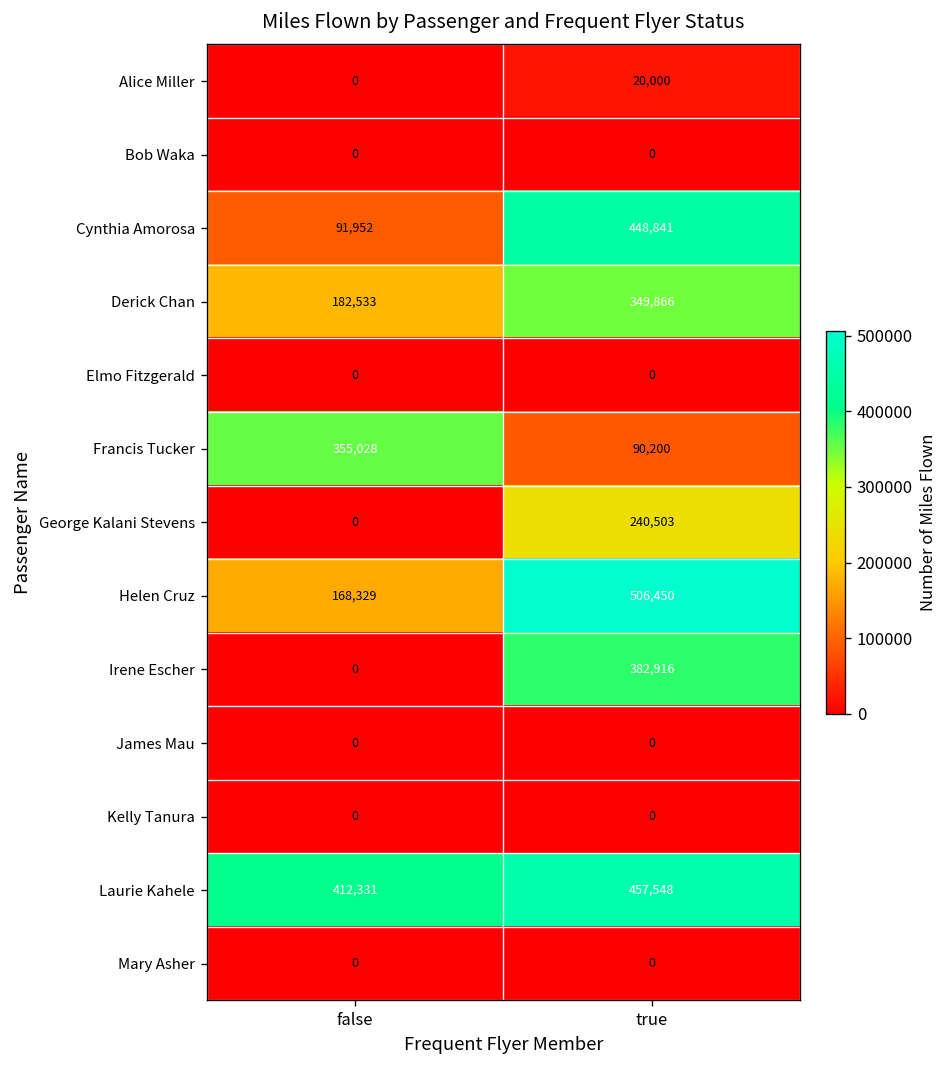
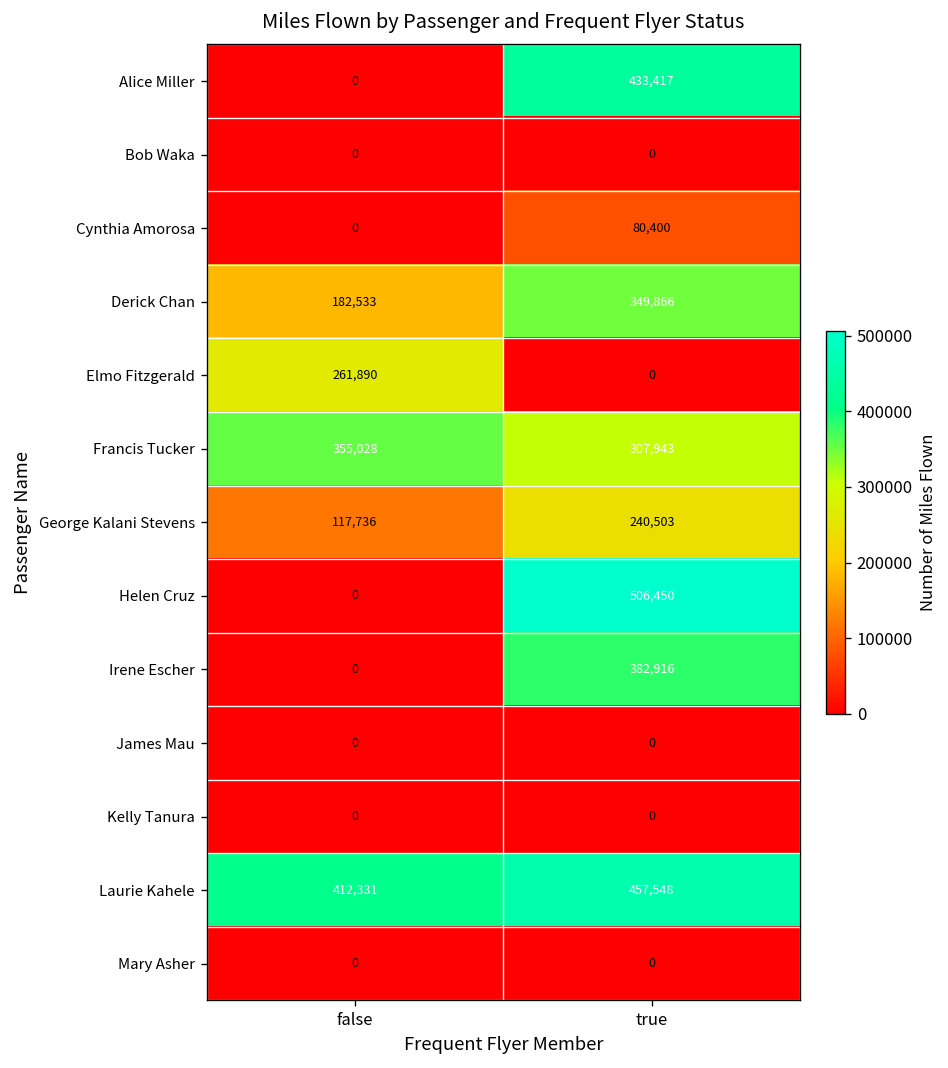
  {
    "Alice Miller": {
      "false": "0",
-     "true": "20,000"
+     "true": "433,417"
    },
    "Bob Waka": {
      "false": "0",
      "true": "0"
    },
    "Cynthia Amorosa": {
-     "false": "91,952",
-     "true": "448,841"
+     "false": "0",
+     "true": "80,400"
    },
    "Derick Chan": {
      "false": "182,533",
      "true": "349,866"
    },
    "Elmo Fitzgerald": {
-     "false": "0",
+     "false": "261,890",
      "true": "0"
    },
    "Francis Tucker": {
      "false": "355,028",
-     "true": "90,200"
+     "true": "307,943"
    },
    "George Kalani Stevens": {
-     "false": "0",
+     "false": "117,736",
      "true": "240,503"
    },
    "Helen Cruz": {
-     "false": "168,329",
+     "false": "0",
      "true": "506,450"
    },
    "Irene Escher": {
      "false": "0",
      "true": "382,916"
    },
    "James Mau": {
      "false": "0",
      "true": "0"
    },
    "Kelly Tanura": {
      "false": "0",
      "true": "0"
    },
    "Laurie Kahele": {
      "false": "412,331",
      "true": "457,548"
    },
    "Mary Asher": {
      "false": "0",
      "true": "0"
    }
  }
